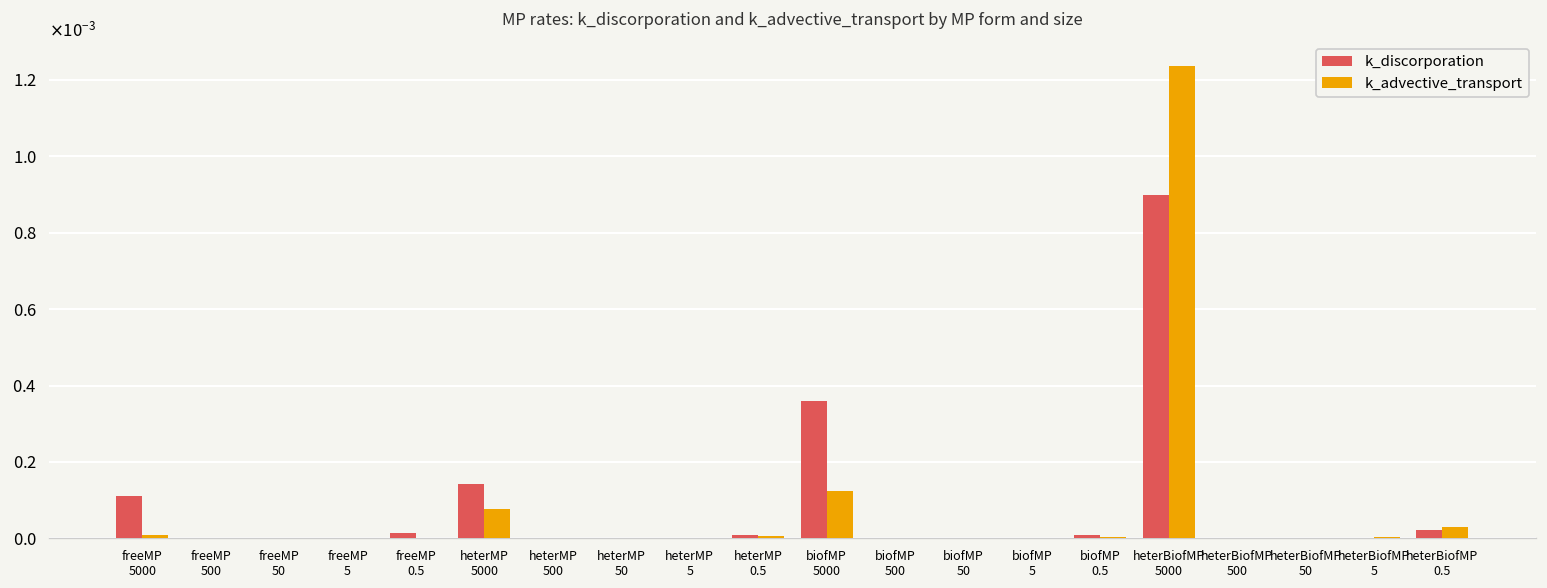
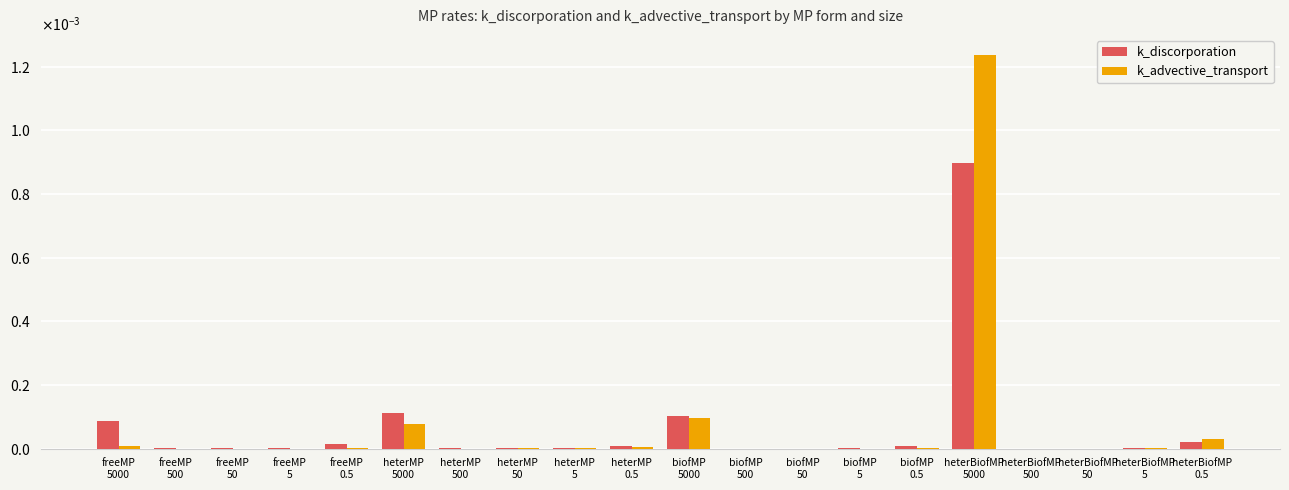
  {
    "k_discorporation": {
-     "freeMP 5000": 0.00011,
+     "freeMP 5000": 0.00009,
      "freeMP 0.5": 0.00001,
-     "heterMP 5000": 0.00014,
+     "heterMP 5000": 0.00011,
      "heterMP 0.5": 0.00001,
-     "biofMP 5000": 0.00036,
+     "biofMP 5000": 0.00010,
      "biofMP 0.5": 0.00001,
      "heterBiofMP 5000": 0.00090,
      "heterBiofMP 0.5": 0.00002
    },
    "k_advective_transport": {
      "heterMP 5000": 0.00008,
-     "biofMP 5000": 0.00012,
+     "biofMP 5000": 0.00009,
      "heterBiofMP 5000": 0.00124,
      "heterBiofMP 0.5": 0.00003
    }
  }
